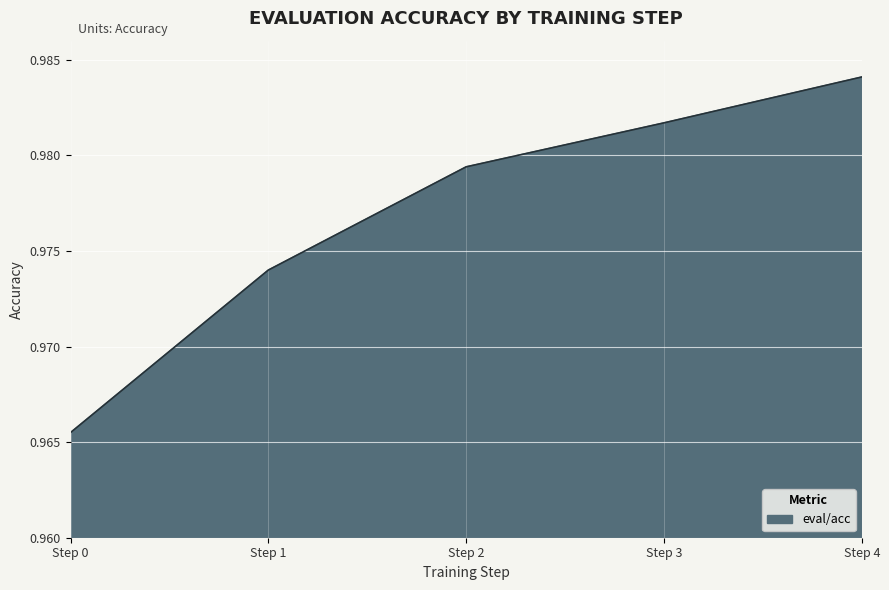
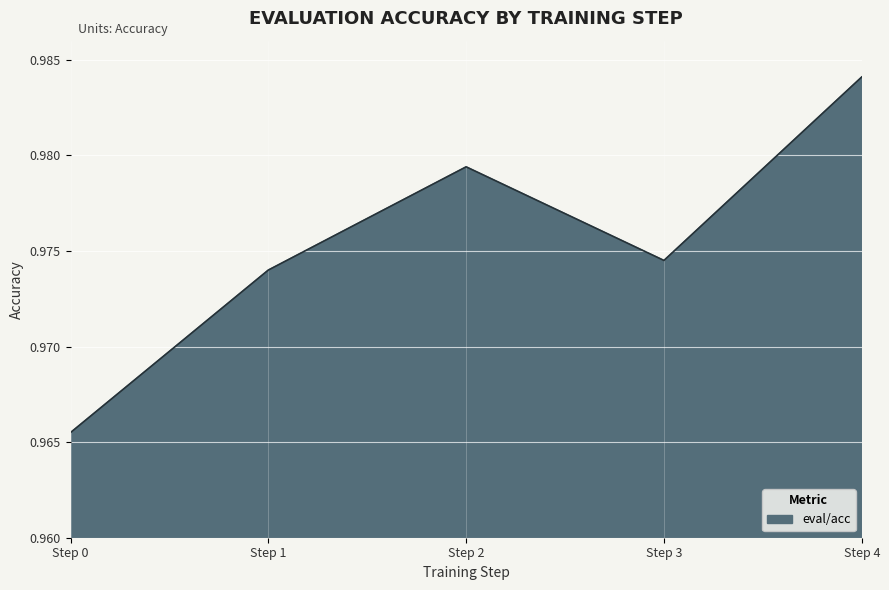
  {
    "Step 0": 0.9655,
    "Step 1": 0.9740,
    "Step 2": 0.9794,
-   "Step 3": 0.9817,
+   "Step 3": 0.9745,
    "Step 4": 0.9841
  }
